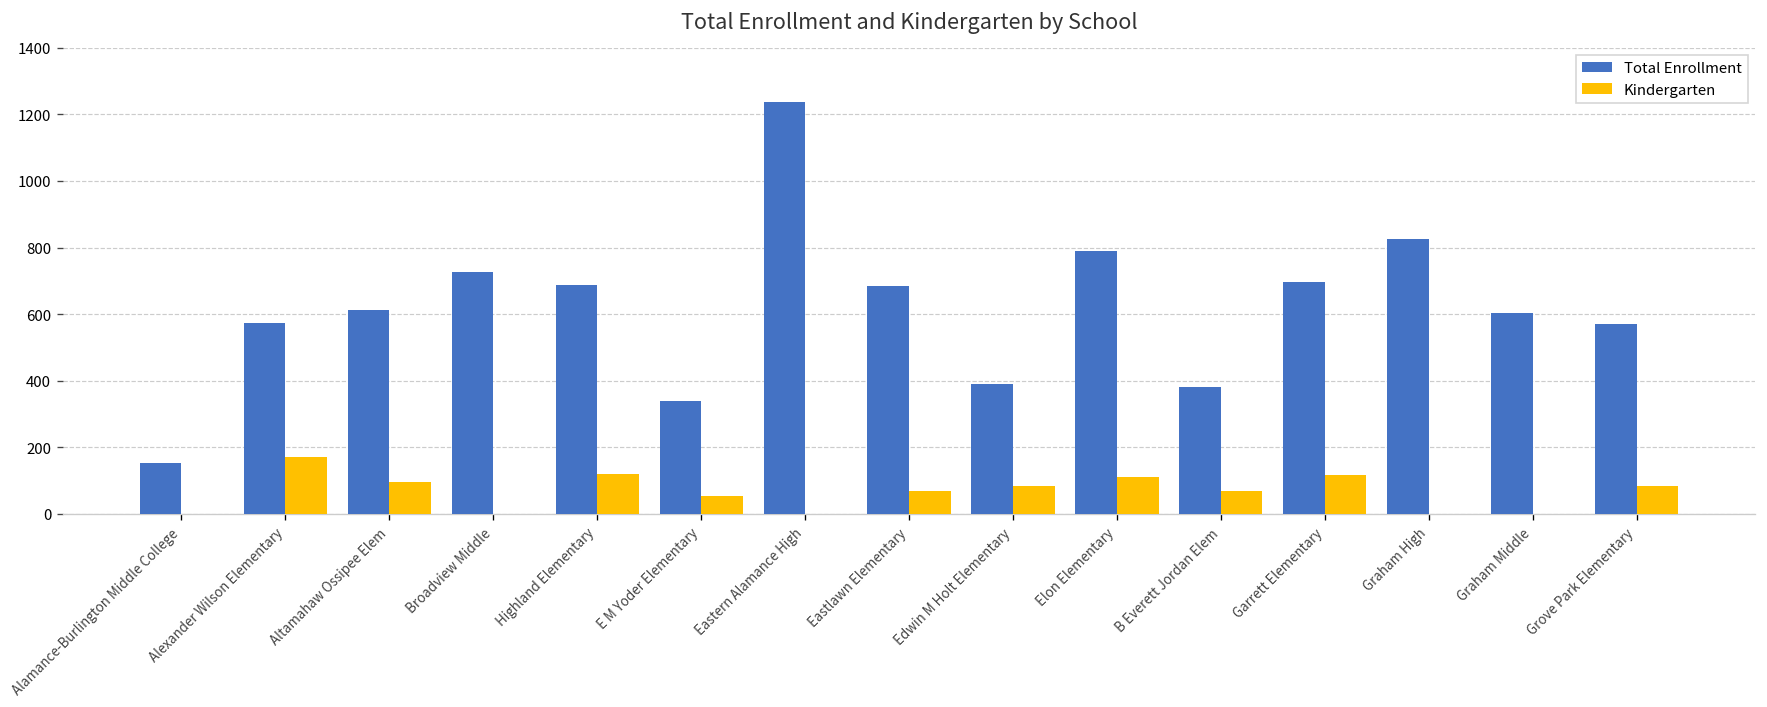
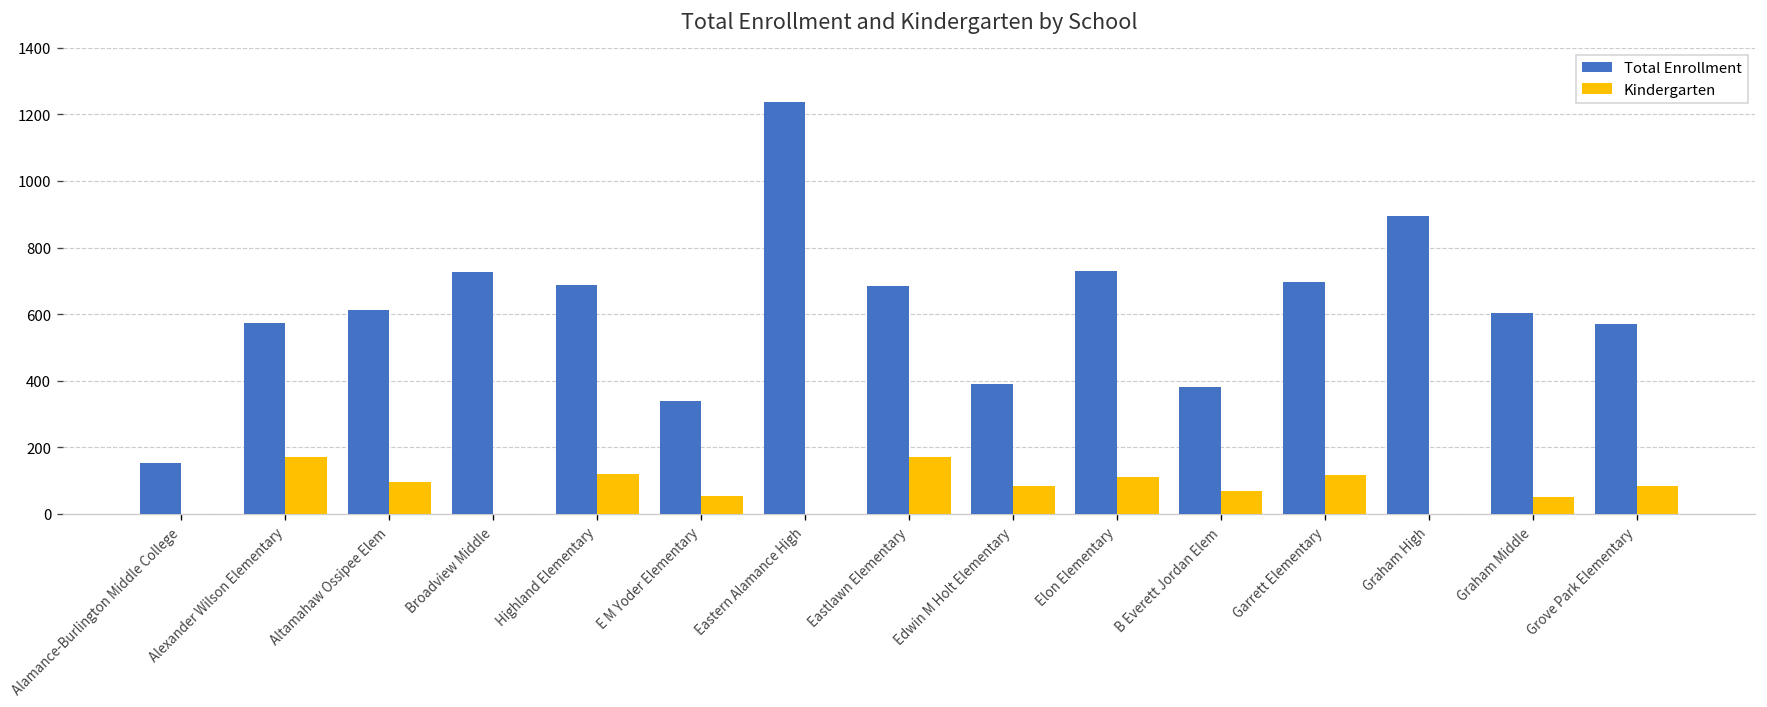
  {
    "Total Enrollment": {
      "Alamance-Burlington Middle College": 150,
      "Alexander Wilson Elementary": 570,
      "Altamahaw Ossipee Elem": 610,
      "Broadview Middle": 730,
      "Highland Elementary": 690,
      "E M Yoder Elementary": 340,
      "Eastern Alamance High": 1240,
      "Eastlawn Elementary": 690,
      "Edwin M Holt Elementary": 390,
-     "Elon Elementary": 790,
+     "Elon Elementary": 730,
      "B Everett Jordan Elem": 380,
      "Garrett Elementary": 700,
-     "Graham High": 830,
+     "Graham High": 890,
      "Graham Middle": 610,
      "Grove Park Elementary": 570
    },
    "Kindergarten": {
      "Alamance-Burlington Middle College": 0,
      "Alexander Wilson Elementary": 170,
      "Altamahaw Ossipee Elem": 100,
      "Broadview Middle": 0,
      "Highland Elementary": 120,
      "E M Yoder Elementary": 50,
      "Eastern Alamance High": 0,
-     "Eastlawn Elementary": 70,
+     "Eastlawn Elementary": 170,
      "Edwin M Holt Elementary": 90,
      "Elon Elementary": 110,
      "B Everett Jordan Elem": 70,
      "Garrett Elementary": 120,
      "Graham High": 0,
-     "Graham Middle": 0,
+     "Graham Middle": 50,
      "Grove Park Elementary": 90
    }
  }
